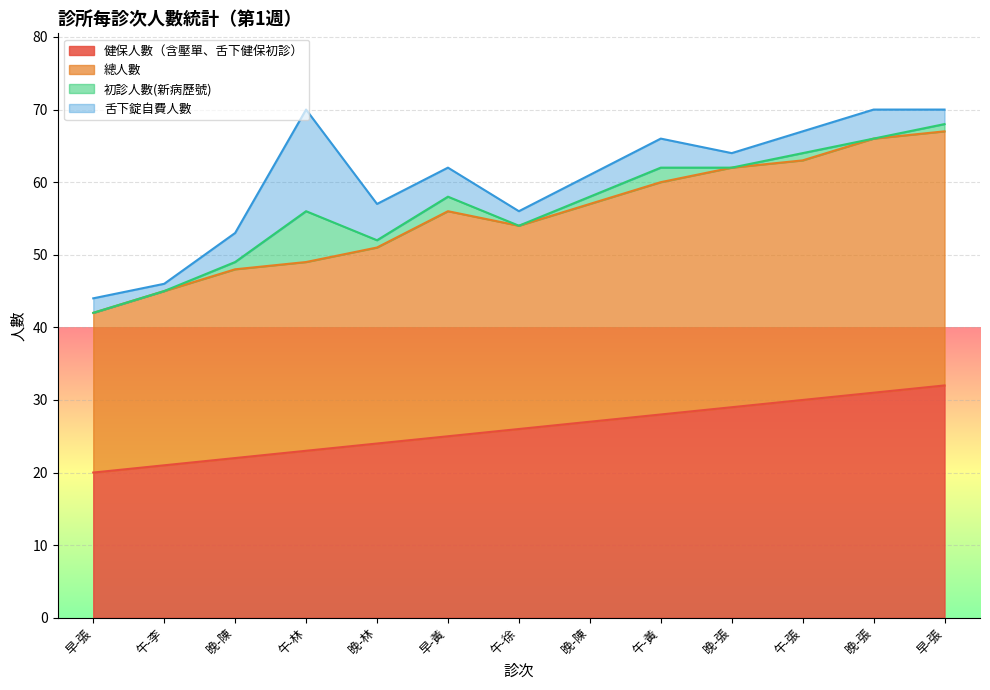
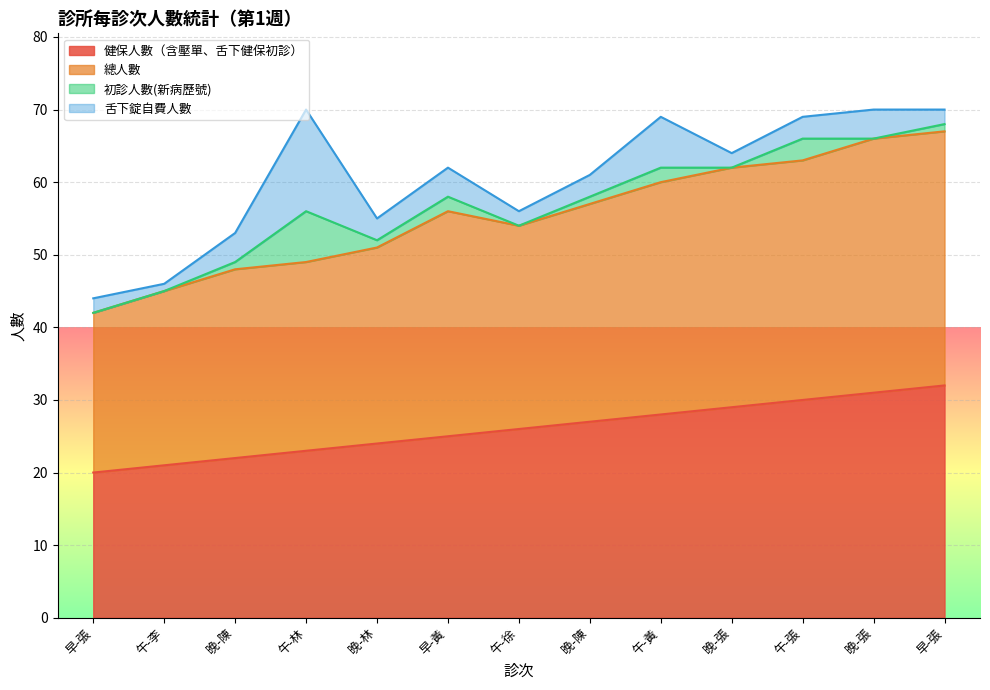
  {
    "初診人數(新病歷號)": {
      "午-林": 7,
      "晚-林": 1,
      "早-黃": 2,
      "午-黃": 2,
-     "午-張": 1
+     "午-張": 3
    },
    "舌下錠自費人數": {
      "午-李": 1,
-     "晚-林": 5,
+     "晚-林": 3,
      "早-黃": 4,
      "午-徐": 2,
-     "午-黃": 4,
+     "午-黃": 7,
      "午-張": 3
    }
  }
